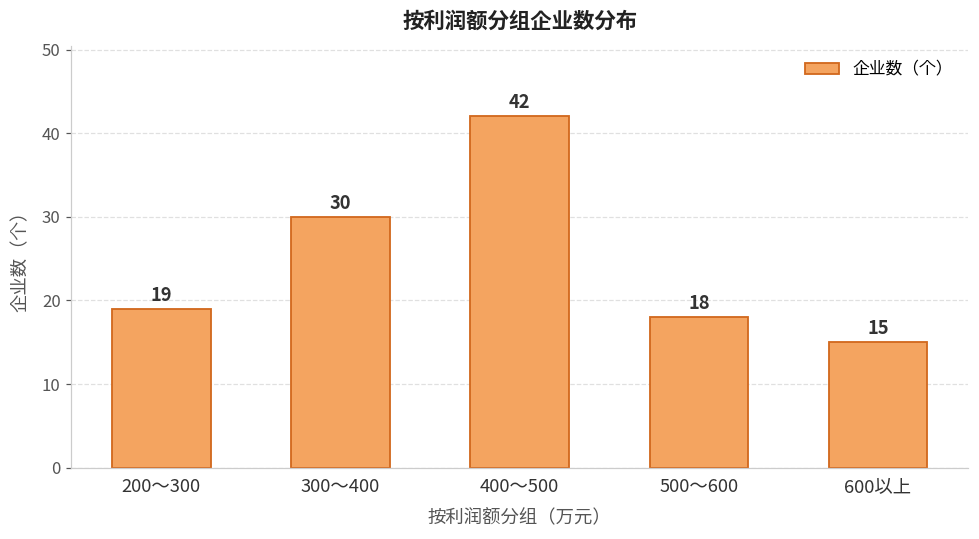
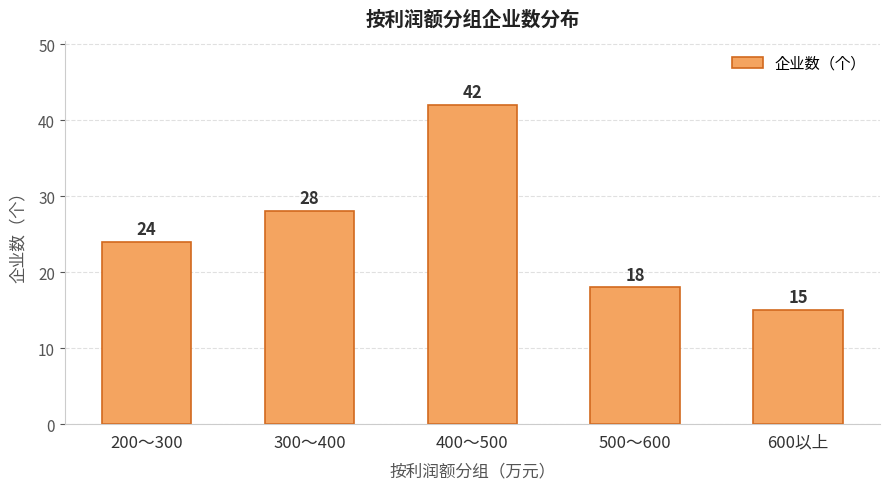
  {
-   "200～300": 19,
-   "300～400": 30,
+   "200～300": 24,
+   "300～400": 28,
    "400～500": 42,
    "500～600": 18,
    "600以上": 15
  }
